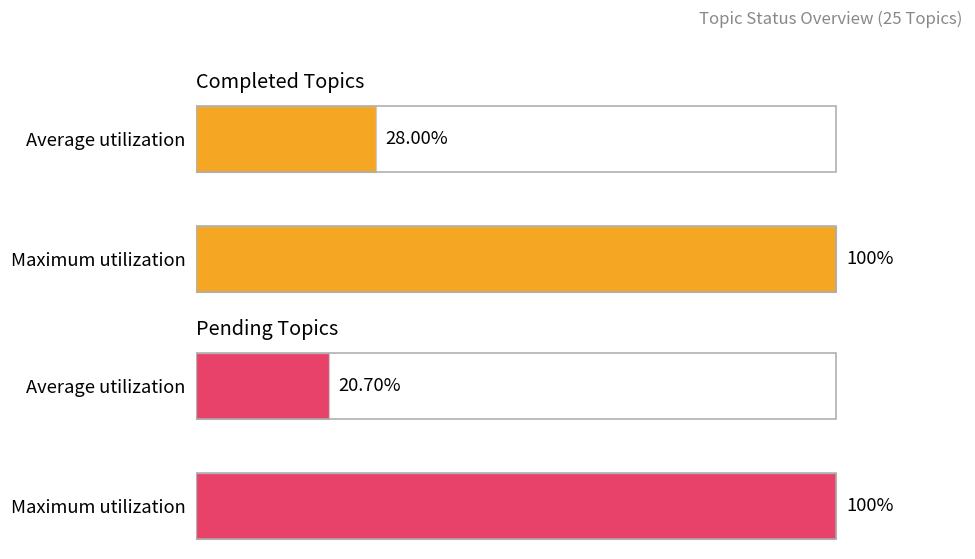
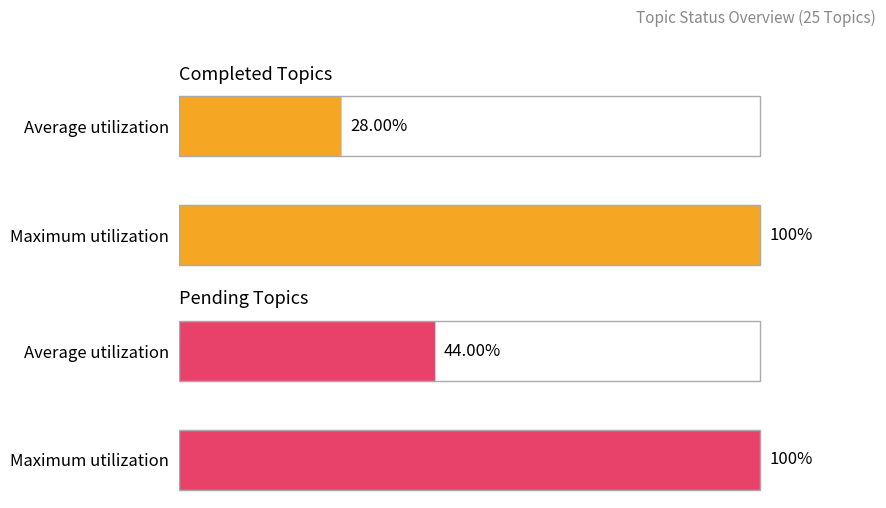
  {
    "Completed Topics": {
      "Average utilization": "28.00%",
      "Maximum utilization": "100%"
    },
    "Pending Topics": {
-     "Average utilization": "20.70%",
+     "Average utilization": "44.00%",
      "Maximum utilization": "100%"
    }
  }
